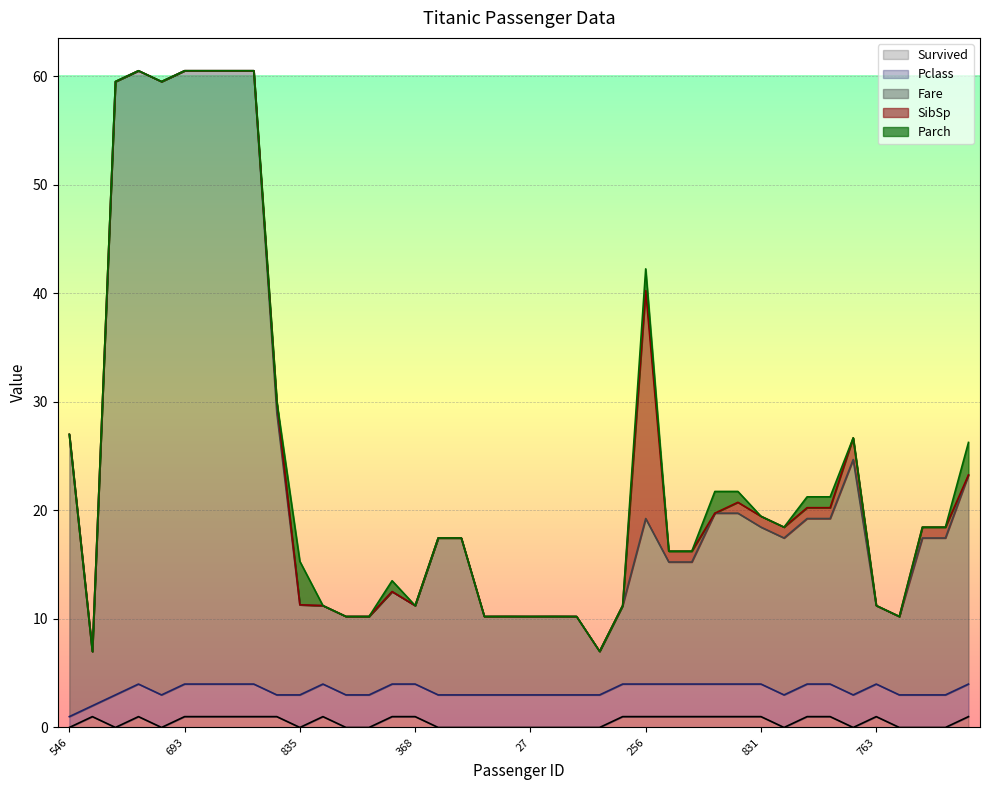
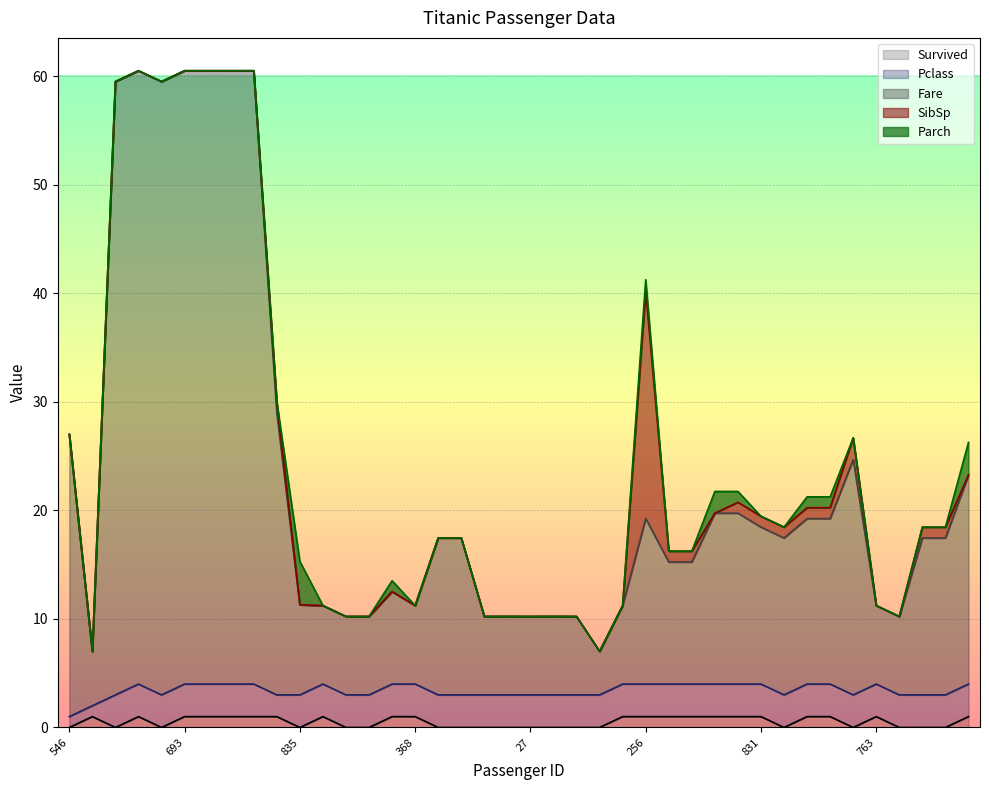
  {
    "SibSp": {
      "256": 21
    },
    "Parch": {
      "835": 4,
-     "256": 2
+     "256": 1
    }
  }
